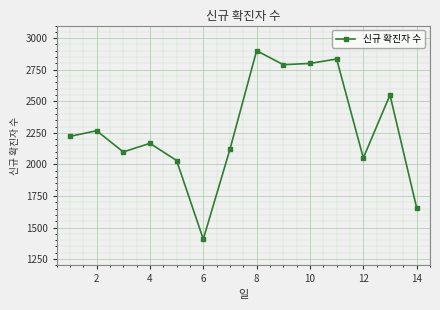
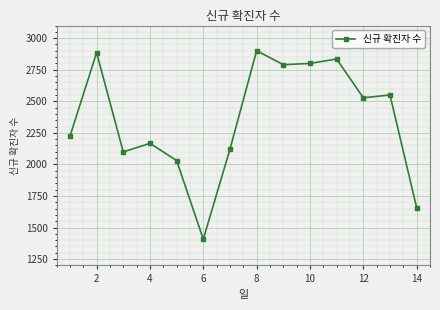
  {
-   "2": 2270,
+   "2": 2890,
    "4": 2170,
    "6": 1410,
    "8": 2900,
    "10": 2800,
-   "12": 2050,
+   "12": 2530,
    "14": 1660
  }
